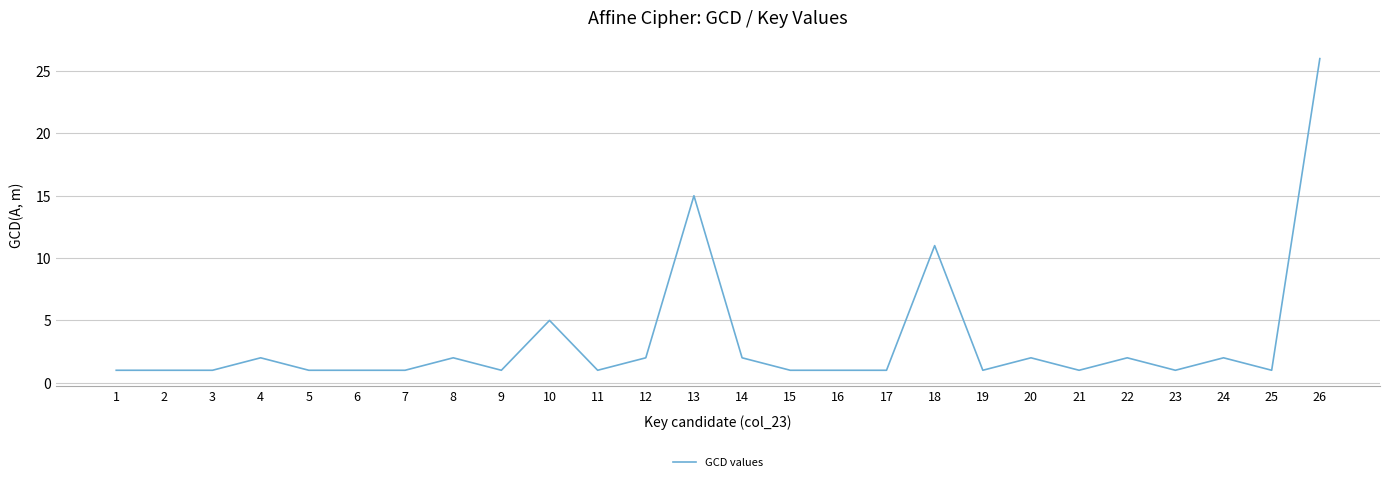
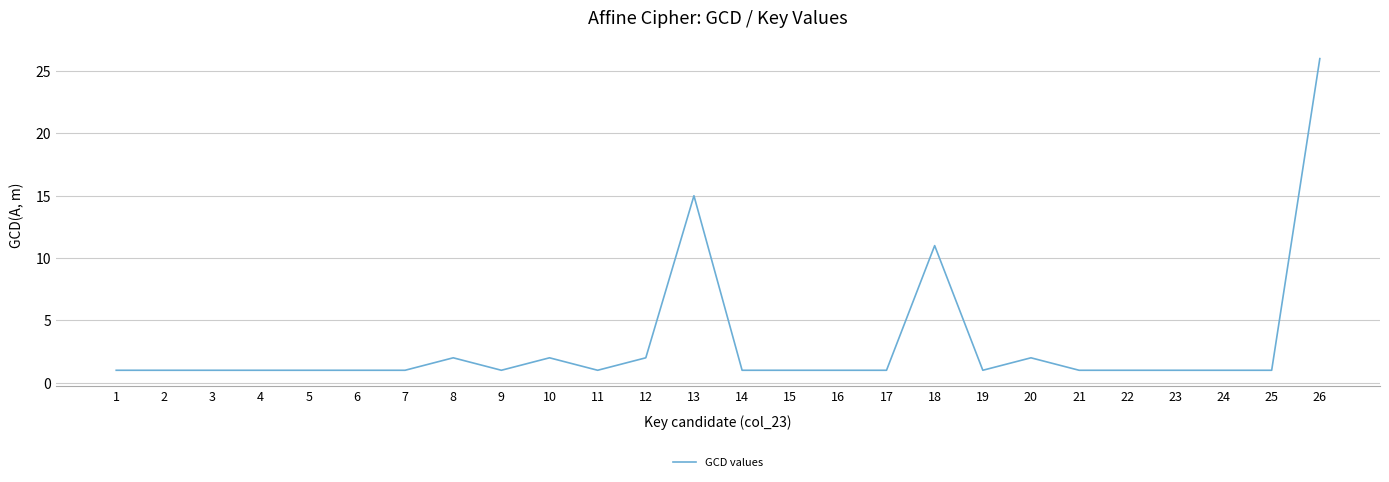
  {
    "1": 1,
    "2": 1,
    "3": 1,
-   "4": 2,
+   "4": 1,
    "5": 1,
    "6": 1,
    "7": 1,
    "8": 2,
    "9": 1,
-   "10": 5,
+   "10": 2,
    "11": 1,
    "12": 2,
    "13": 15,
-   "14": 2,
+   "14": 1,
    "15": 1,
    "16": 1,
    "17": 1,
    "18": 11,
    "19": 1,
    "20": 2,
    "21": 1,
-   "22": 2,
+   "22": 1,
    "23": 1,
-   "24": 2,
+   "24": 1,
    "25": 1,
    "26": 26
  }
